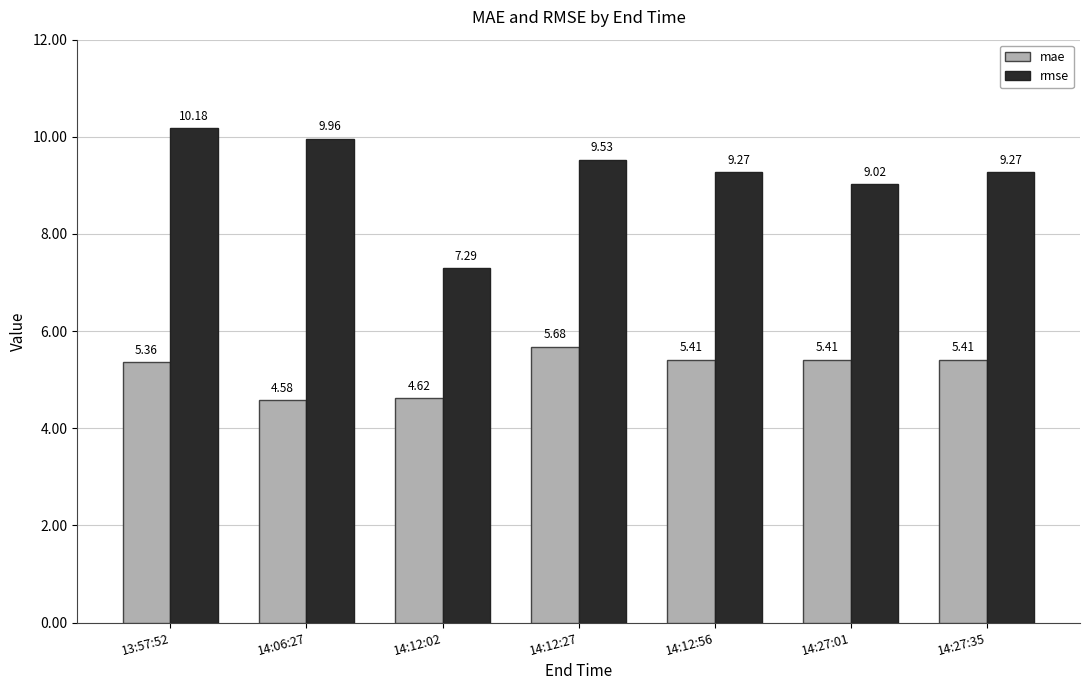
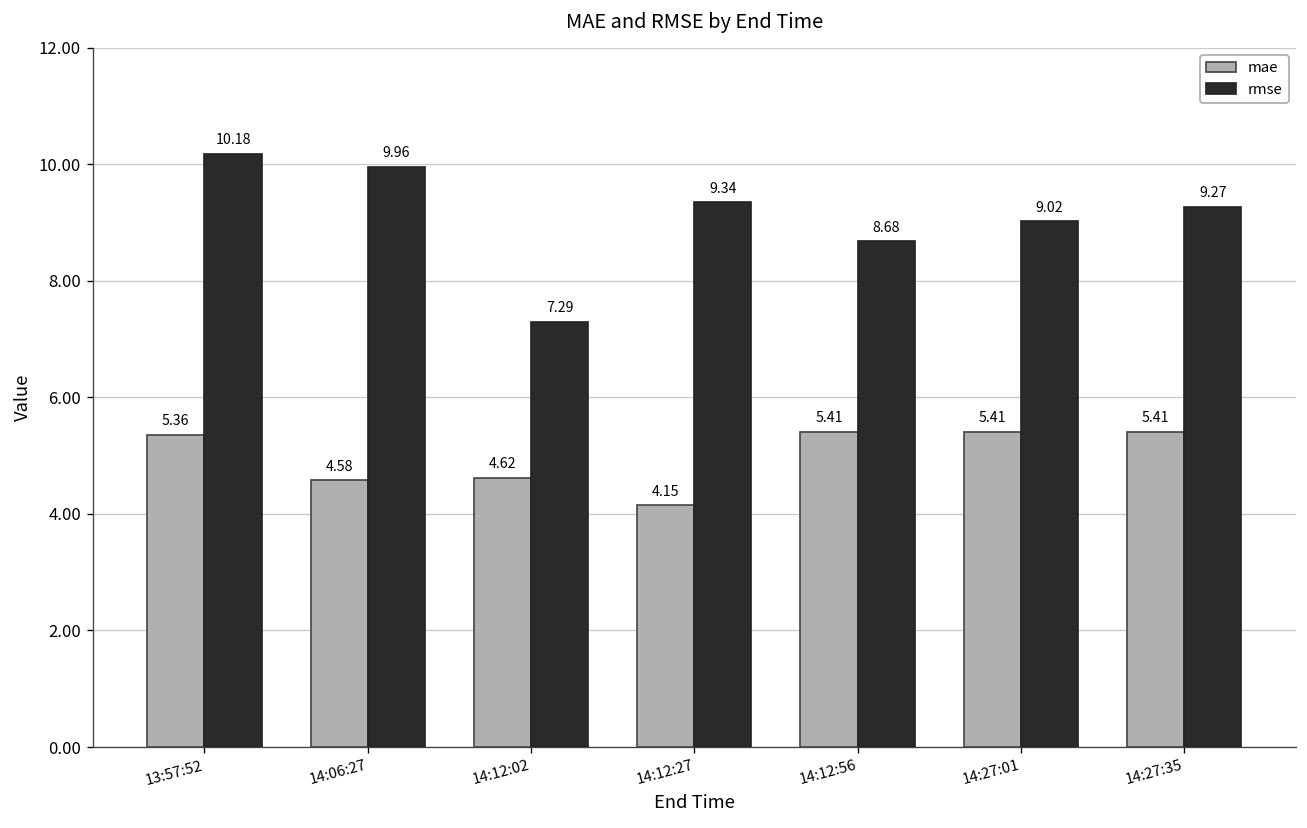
  {
    "mae": {
      "13:57:52": 5.36,
      "14:06:27": 4.58,
      "14:12:02": 4.62,
-     "14:12:27": 5.68,
+     "14:12:27": 4.15,
      "14:12:56": 5.41,
      "14:27:01": 5.41,
      "14:27:35": 5.41
    },
    "rmse": {
      "13:57:52": 10.18,
      "14:06:27": 9.96,
      "14:12:02": 7.29,
-     "14:12:27": 9.53,
-     "14:12:56": 9.27,
+     "14:12:27": 9.34,
+     "14:12:56": 8.68,
      "14:27:01": 9.02,
      "14:27:35": 9.27
    }
  }
